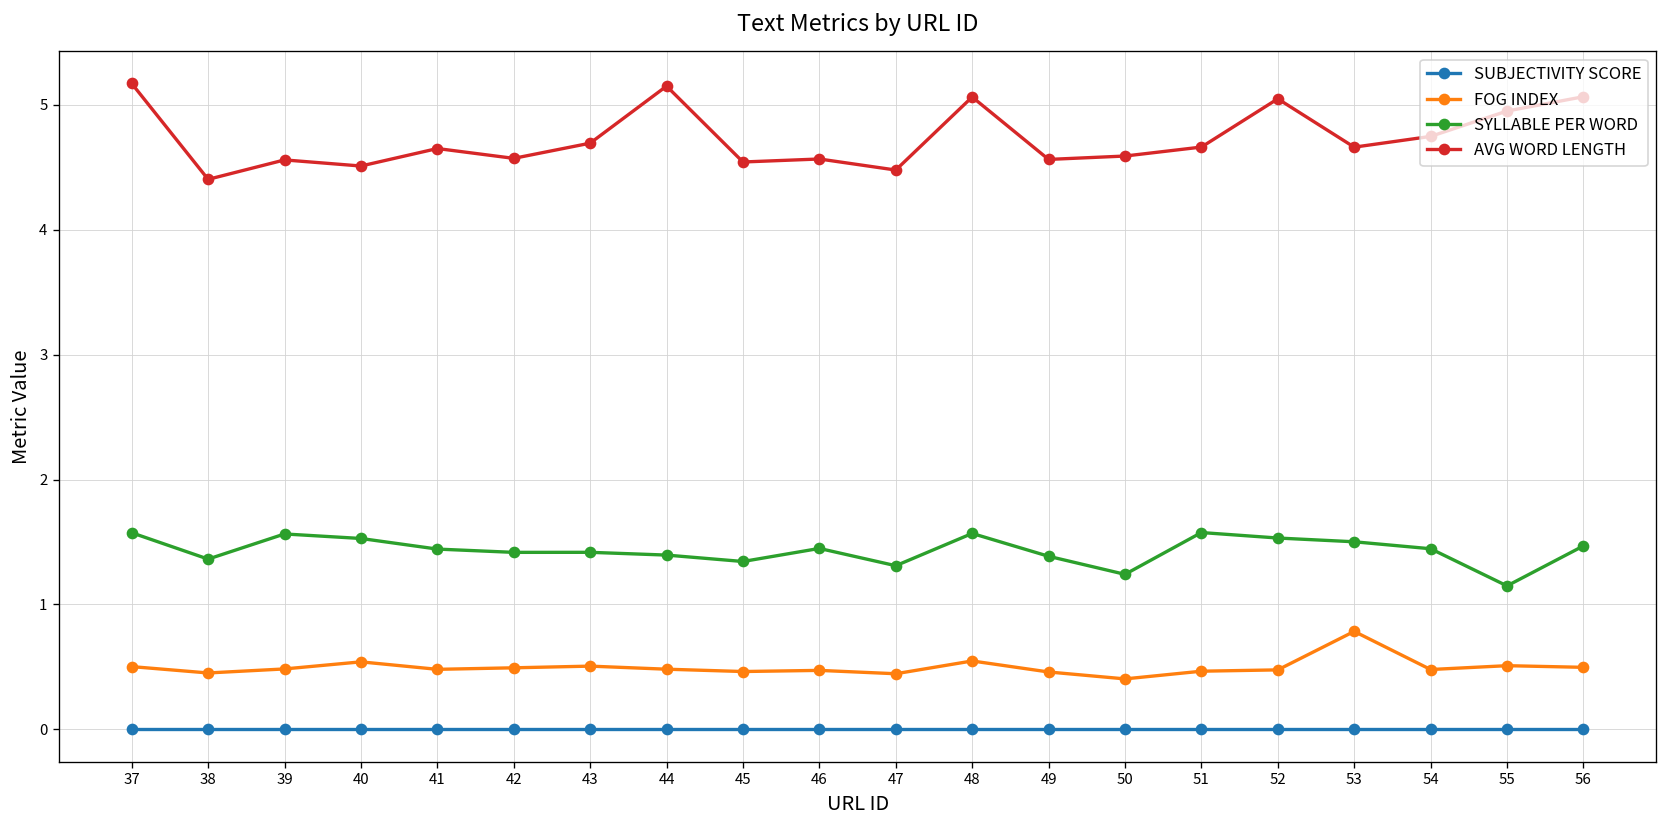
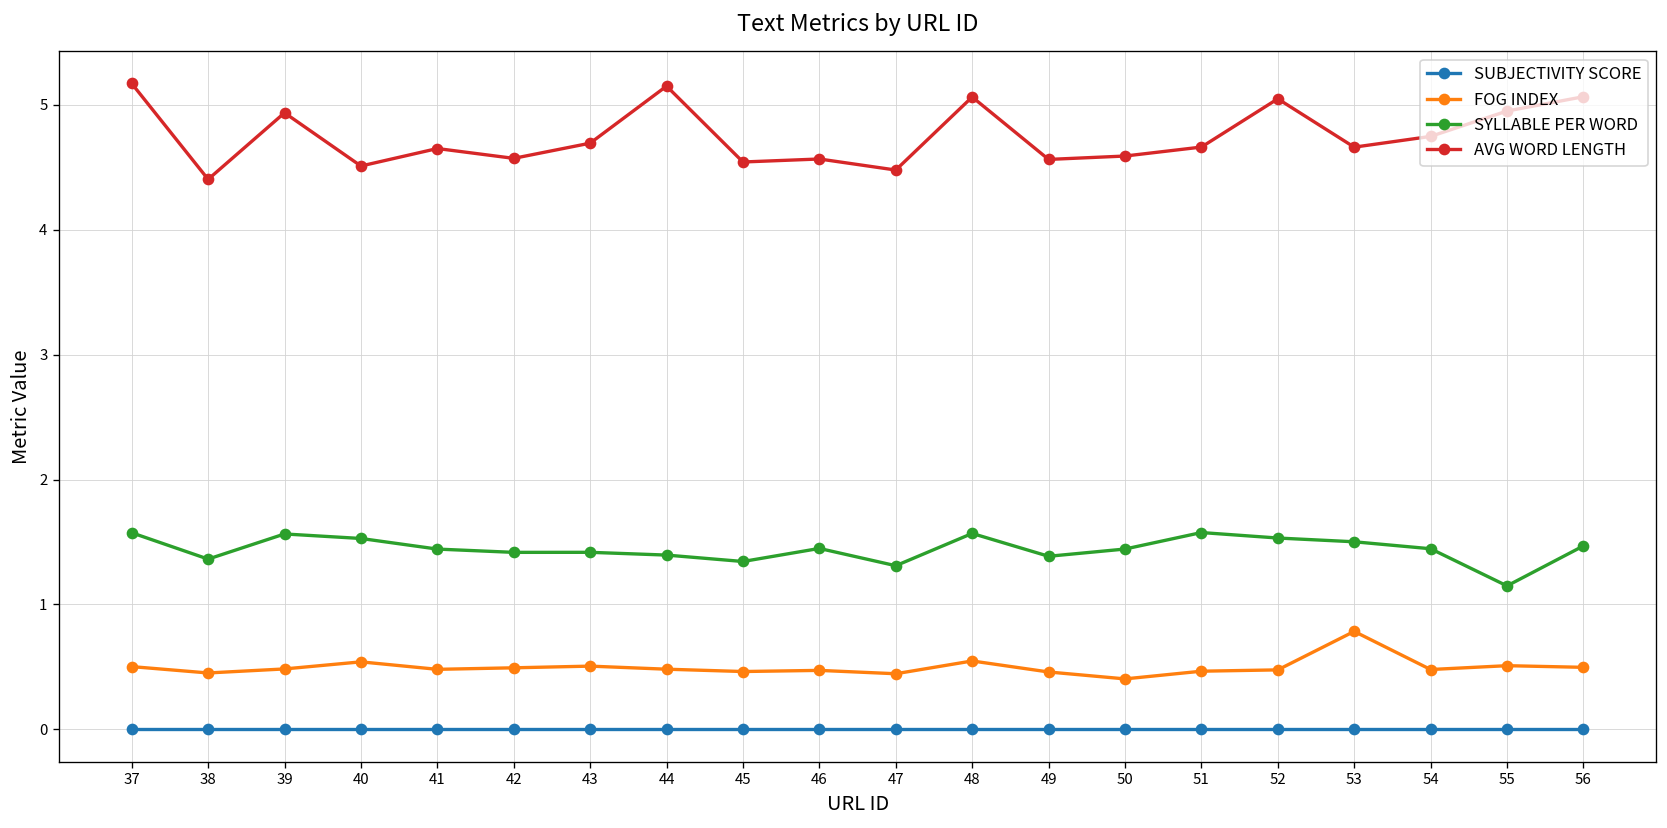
  {
    "SUBJECTIVITY SCORE": {
      "37": 0.00,
      "38": 0.00,
      "39": 0.00,
      "40": 0.00,
      "41": 0.00,
      "42": 0.00,
      "43": 0.00,
      "44": 0.00,
      "45": 0.00,
      "46": 0.00,
      "47": 0.00,
      "48": 0.00,
      "49": 0.00,
      "50": 0.00,
      "51": 0.00,
      "52": 0.00,
      "53": 0.00,
      "54": 0.00,
      "55": 0.00,
      "56": 0.00
    },
    "FOG INDEX": {
      "37": 0.50,
      "38": 0.45,
      "39": 0.48,
      "40": 0.54,
      "41": 0.48,
      "42": 0.49,
      "43": 0.51,
      "44": 0.48,
      "45": 0.46,
      "46": 0.47,
      "47": 0.45,
      "48": 0.55,
      "49": 0.46,
      "50": 0.40,
      "51": 0.47,
      "52": 0.48,
      "53": 0.78,
      "54": 0.48,
      "55": 0.51,
      "56": 0.50
    },
    "SYLLABLE PER WORD": {
      "37": 1.57,
      "38": 1.36,
      "39": 1.56,
      "40": 1.53,
      "41": 1.44,
      "42": 1.42,
      "43": 1.42,
      "44": 1.40,
      "45": 1.34,
      "46": 1.45,
      "47": 1.31,
      "48": 1.57,
      "49": 1.39,
-     "50": 1.24,
+     "50": 1.44,
      "51": 1.58,
      "52": 1.53,
      "53": 1.50,
      "54": 1.45,
      "55": 1.15,
      "56": 1.47
    },
    "AVG WORD LENGTH": {
      "37": 5.17,
      "38": 4.40,
-     "39": 4.56,
+     "39": 4.94,
      "40": 4.51,
      "41": 4.65,
      "42": 4.57,
      "43": 4.69,
      "44": 5.15,
      "45": 4.54,
      "46": 4.57,
      "47": 4.48,
      "48": 5.06,
      "49": 4.56,
      "50": 4.59,
      "51": 4.66,
      "52": 5.05,
      "53": 4.66
    }
  }
